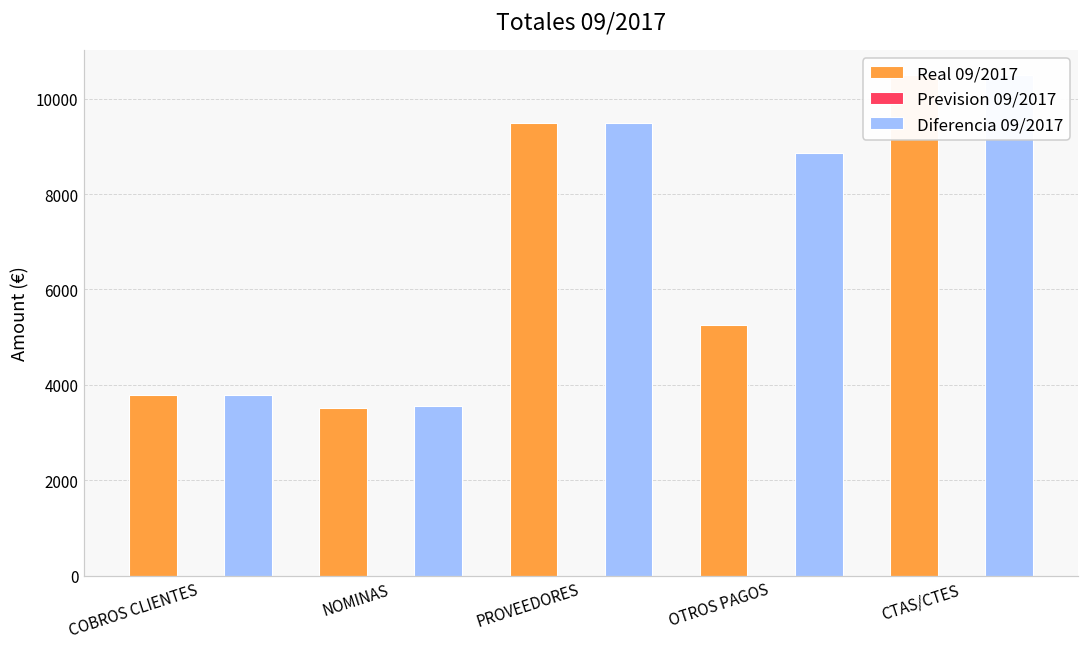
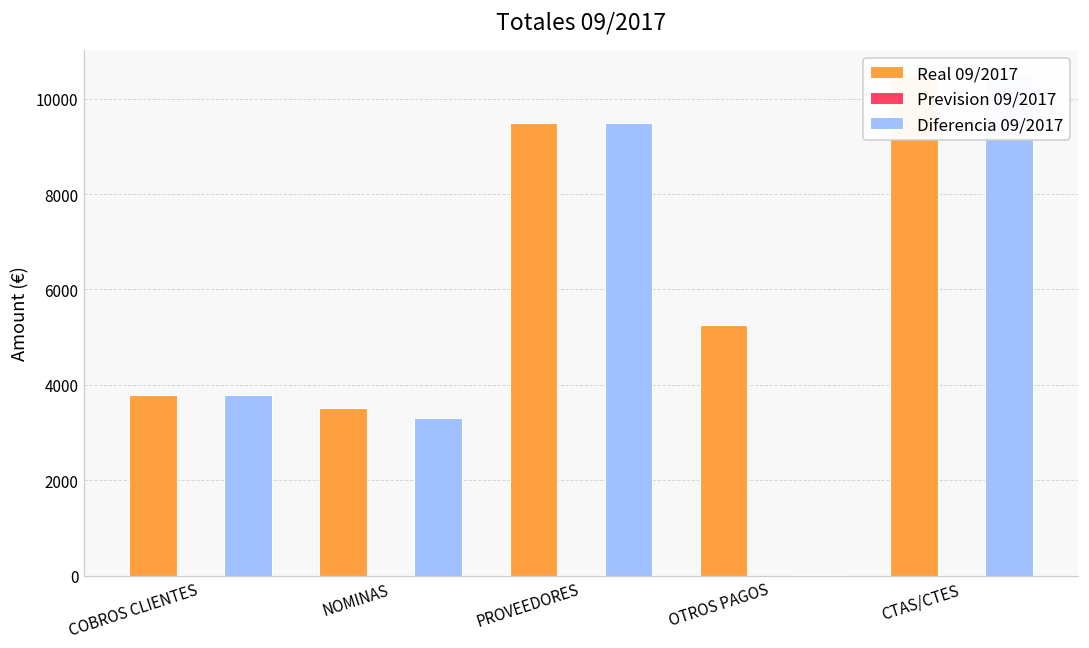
  {
    "Real 09/2017": {
      "COBROS CLIENTES": 3800,
      "NOMINAS": 3500,
      "PROVEEDORES": 9500,
      "OTROS PAGOS": 5300
    },
    "Prevision 09/2017": {
      "COBROS CLIENTES": 0,
      "NOMINAS": 0,
      "PROVEEDORES": 0,
      "OTROS PAGOS": 0,
      "CTAS/CTES": 0
    },
    "Diferencia 09/2017": {
      "COBROS CLIENTES": 3800,
-     "NOMINAS": 3500,
+     "NOMINAS": 3300,
      "PROVEEDORES": 9500,
-     "OTROS PAGOS": 8900
+     "OTROS PAGOS": 0
    }
  }
